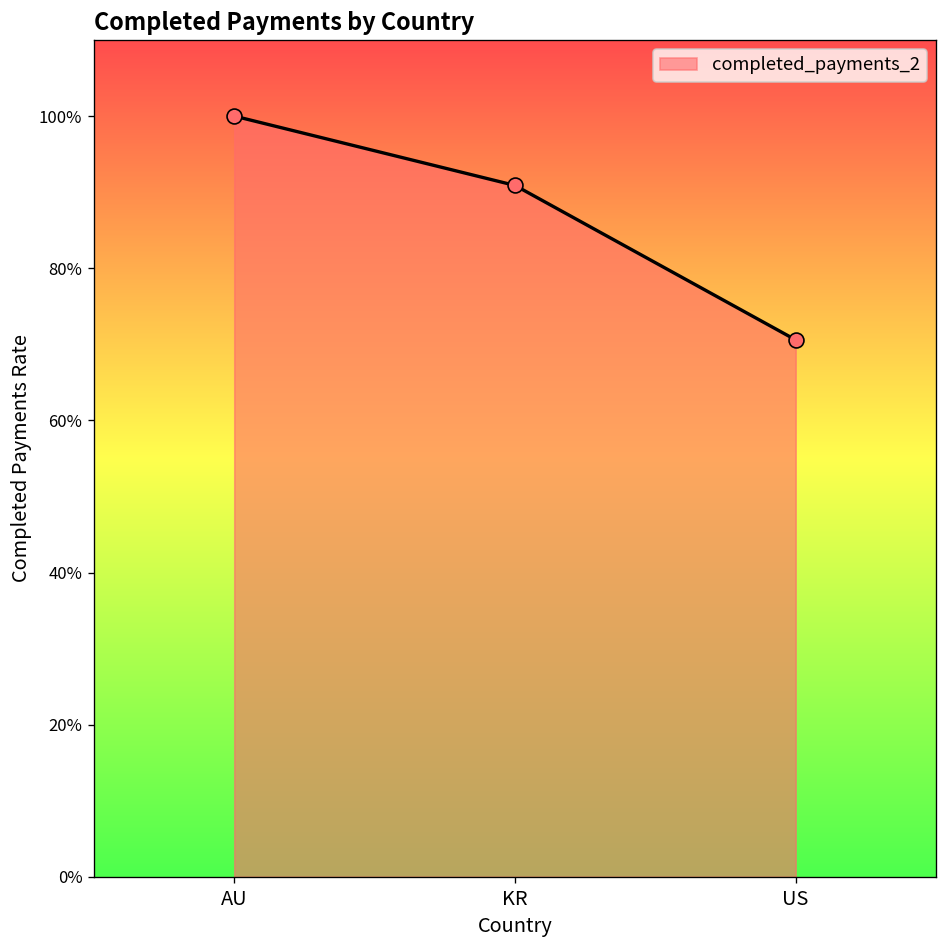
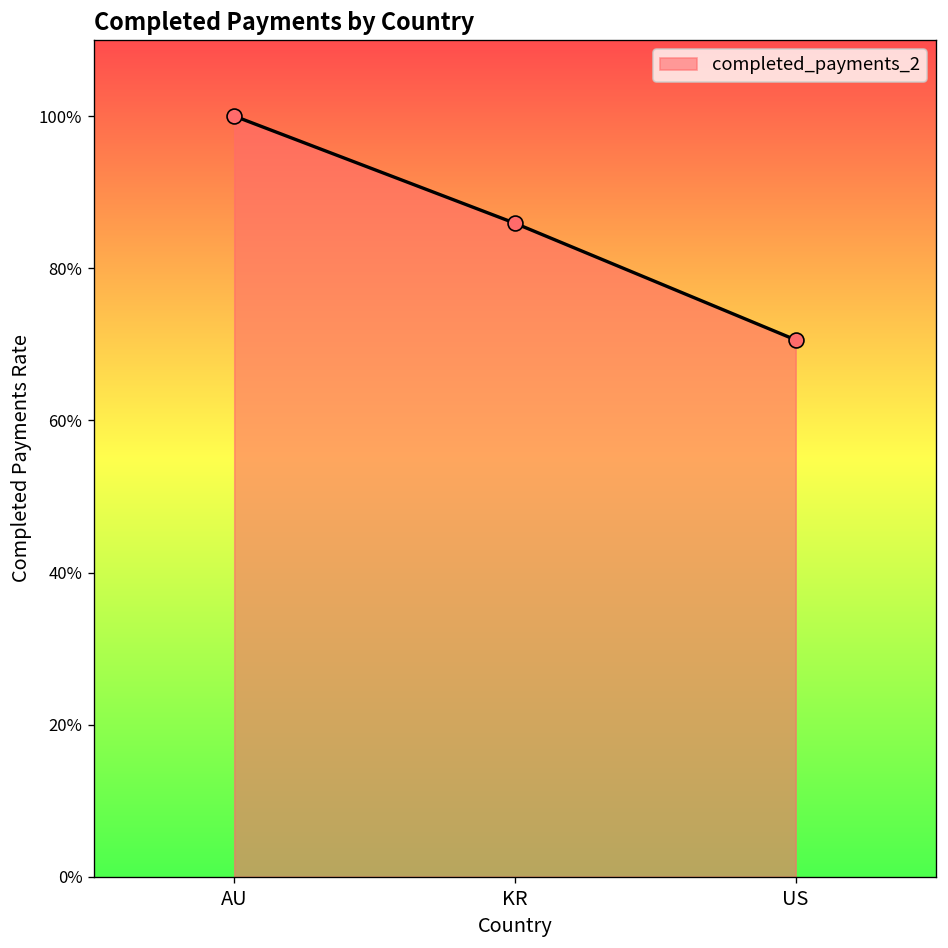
  {
    "AU": "100%",
-   "KR": "91%",
+   "KR": "86%",
    "US": "71%"
  }
